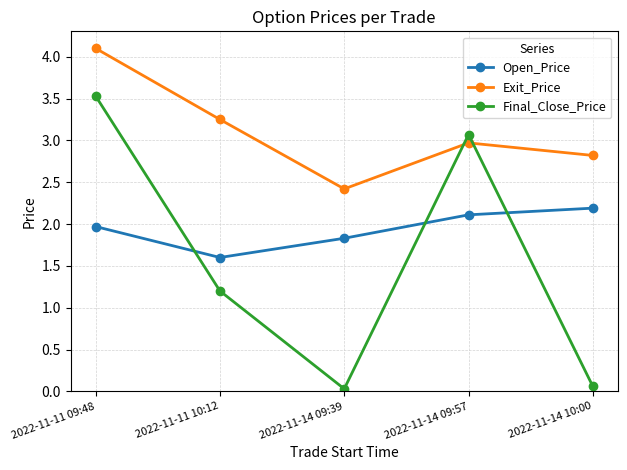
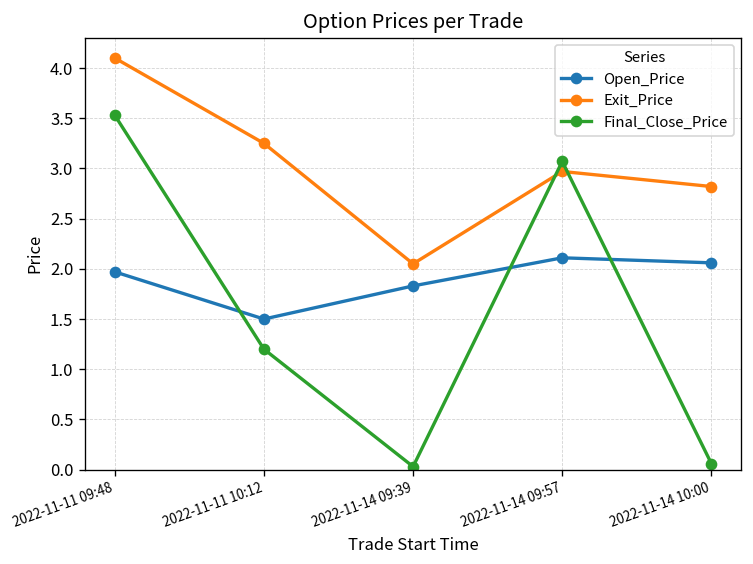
  {
    "Open_Price": {
      "2022-11-11 09:48": 2.0,
-     "2022-11-11 10:12": 1.6,
+     "2022-11-11 10:12": 1.5,
      "2022-11-14 09:39": 1.8,
      "2022-11-14 09:57": 2.1,
-     "2022-11-14 10:00": 2.2
+     "2022-11-14 10:00": 2.1
    },
    "Exit_Price": {
      "2022-11-11 09:48": 4.1,
      "2022-11-11 10:12": 3.3,
-     "2022-11-14 09:39": 2.4,
+     "2022-11-14 09:39": 2.1,
      "2022-11-14 09:57": 3.0,
      "2022-11-14 10:00": 2.8
    },
    "Final_Close_Price": {
      "2022-11-11 09:48": 3.5,
      "2022-11-11 10:12": 1.2,
      "2022-11-14 09:39": 0.0,
      "2022-11-14 09:57": 3.1,
      "2022-11-14 10:00": 0.1
    }
  }
